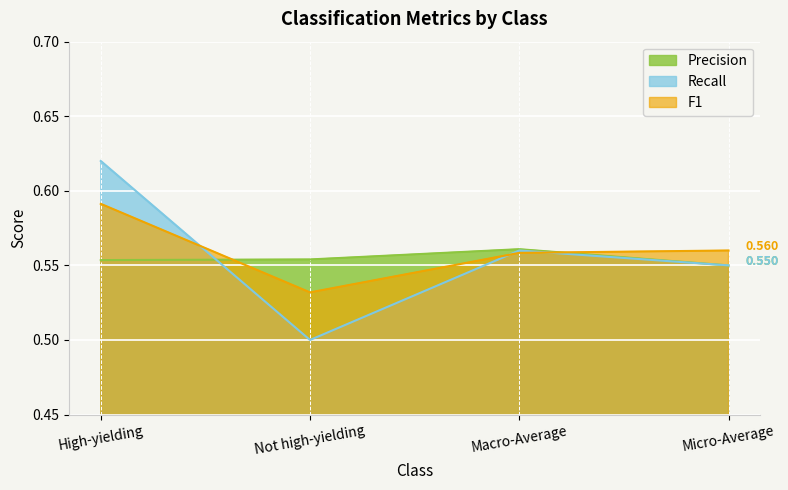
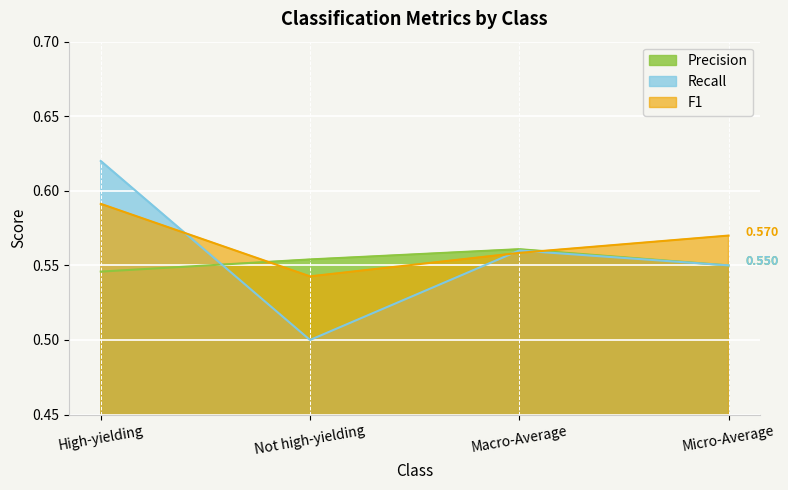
  {
    "Precision": {
-     "High-yielding": 0.554,
+     "High-yielding": 0.546,
      "Not high-yielding": 0.554
    },
    "Recall": {
      "High-yielding": 0.620,
      "Not high-yielding": 0.500
    },
    "F1": {
-     "Not high-yielding": 0.532,
-     "Micro-Average": 0.560
+     "Not high-yielding": 0.543,
+     "Micro-Average": 0.570
    }
  }
